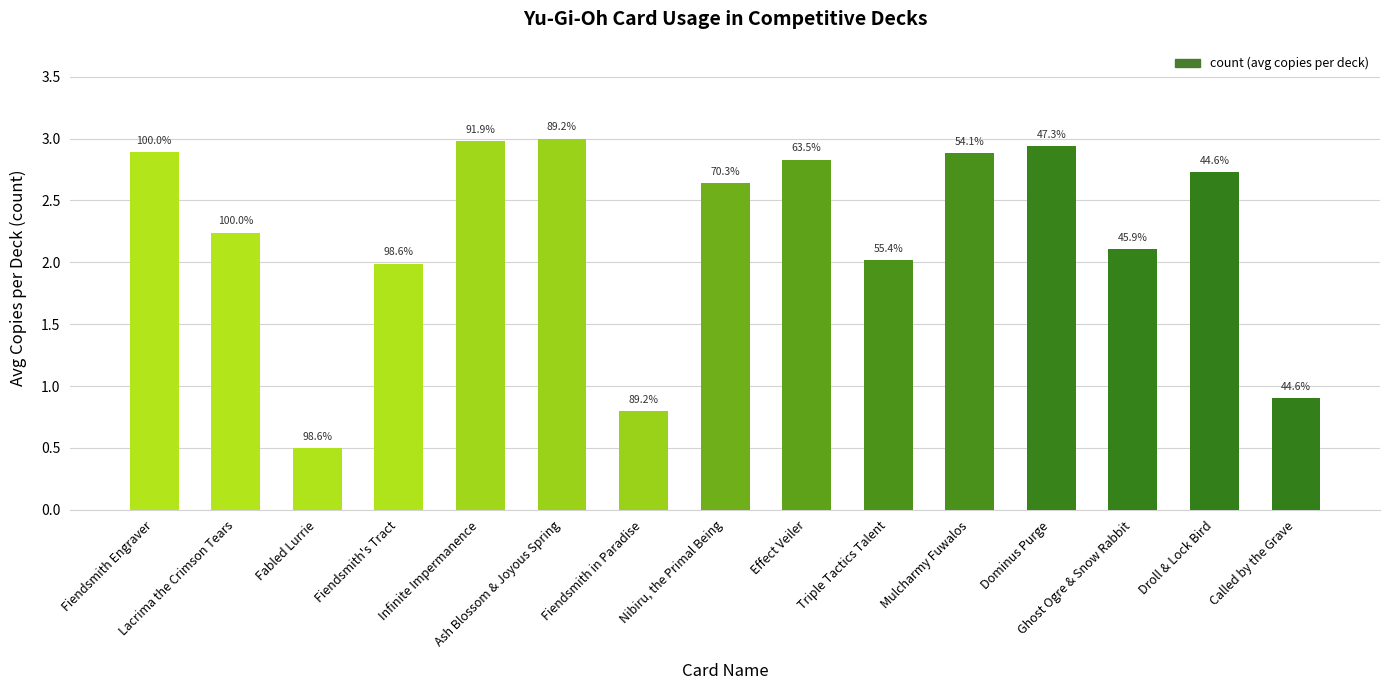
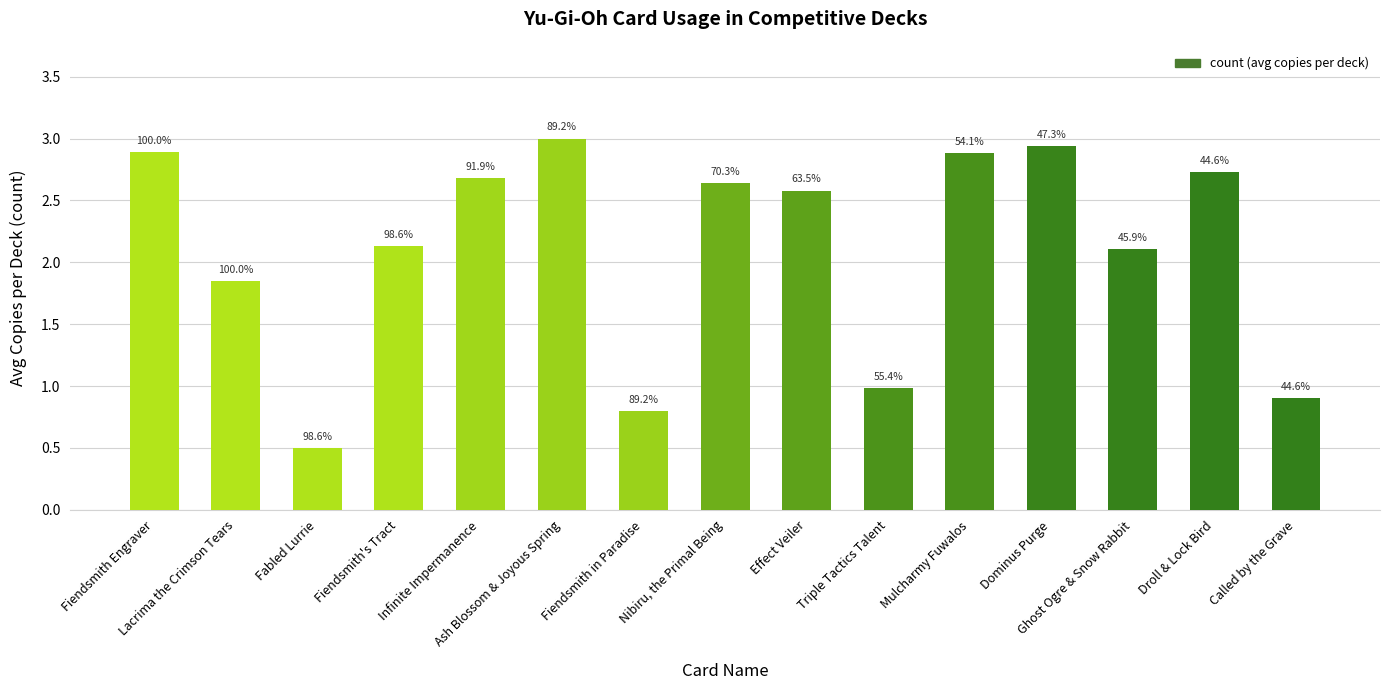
  {
-   "Lacrima the Crimson Tears": 2.24,
-   "Fiendsmith's Tract": 1.99,
-   "Infinite Impermanence": 2.98,
-   "Effect Veiler": 2.83,
-   "Triple Tactics Talent": 2.02
+   "Lacrima the Crimson Tears": 1.85,
+   "Fiendsmith's Tract": 2.13,
+   "Infinite Impermanence": 2.68,
+   "Effect Veiler": 2.58,
+   "Triple Tactics Talent": 0.98
  }
